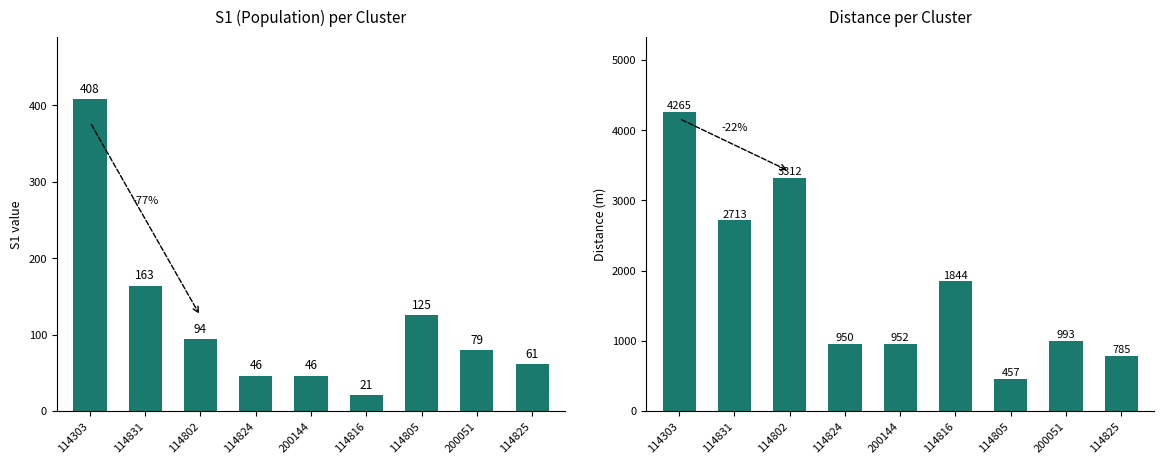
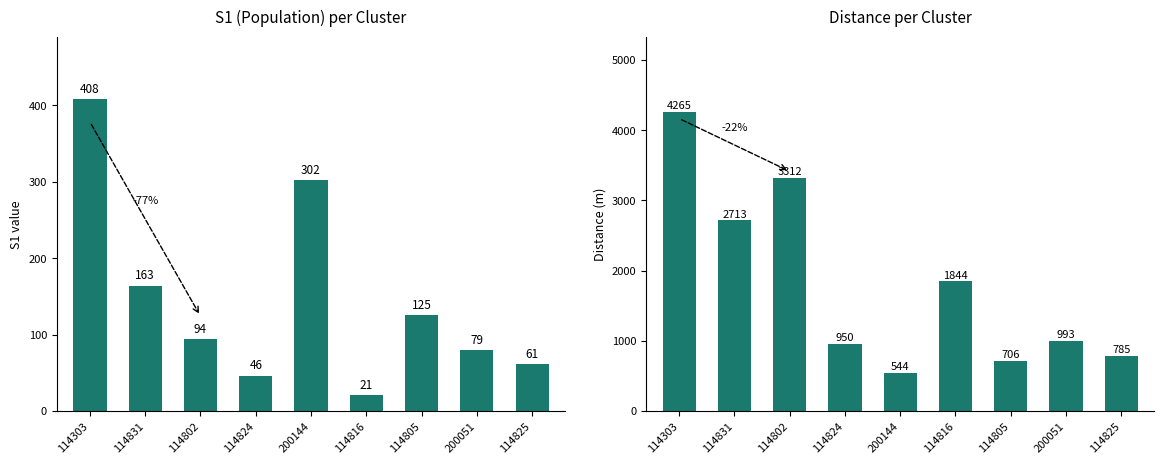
  {
    "S1 (Population) per Cluster": {
      "114303": 408,
      "114802": 94,
      "114824": 46,
-     "200144": 46,
+     "200144": 302,
      "114816": 21,
      "114805": 125,
      "200051": 79,
      "114825": 61
    },
    "Distance per Cluster": {
      "114303": 4265,
      "114831": 2713,
      "114802": 3312,
      "114824": 950,
-     "200144": 952,
+     "200144": 544,
      "114816": 1844,
-     "114805": 457,
+     "114805": 706,
      "200051": 993,
      "114825": 785
    }
  }
